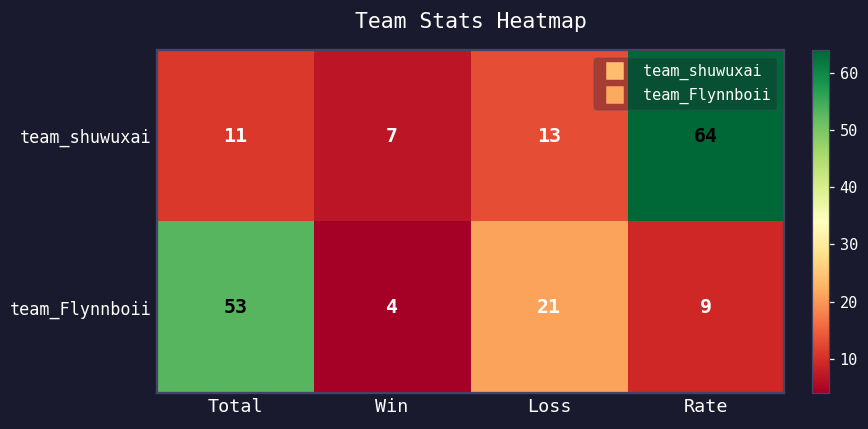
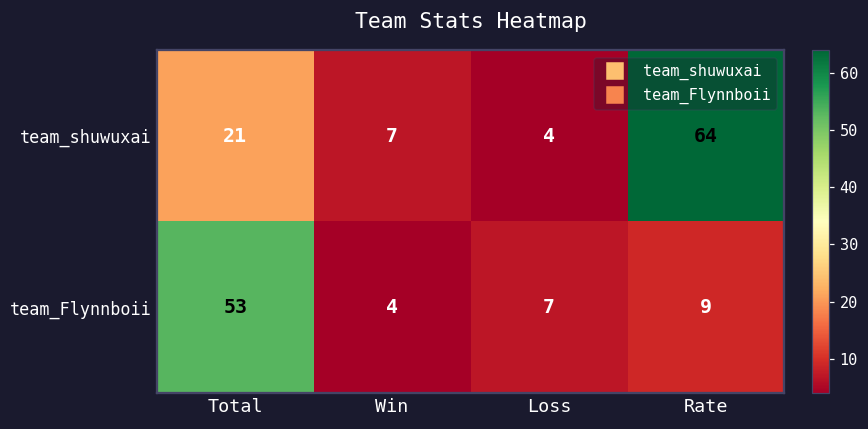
  {
    "team_shuwuxai": {
-     "Total": 11,
+     "Total": 21,
      "Win": 7,
-     "Loss": 13,
+     "Loss": 4,
      "Rate": 64
    },
    "team_Flynnboii": {
      "Total": 53,
      "Win": 4,
-     "Loss": 21,
+     "Loss": 7,
      "Rate": 9
    }
  }
